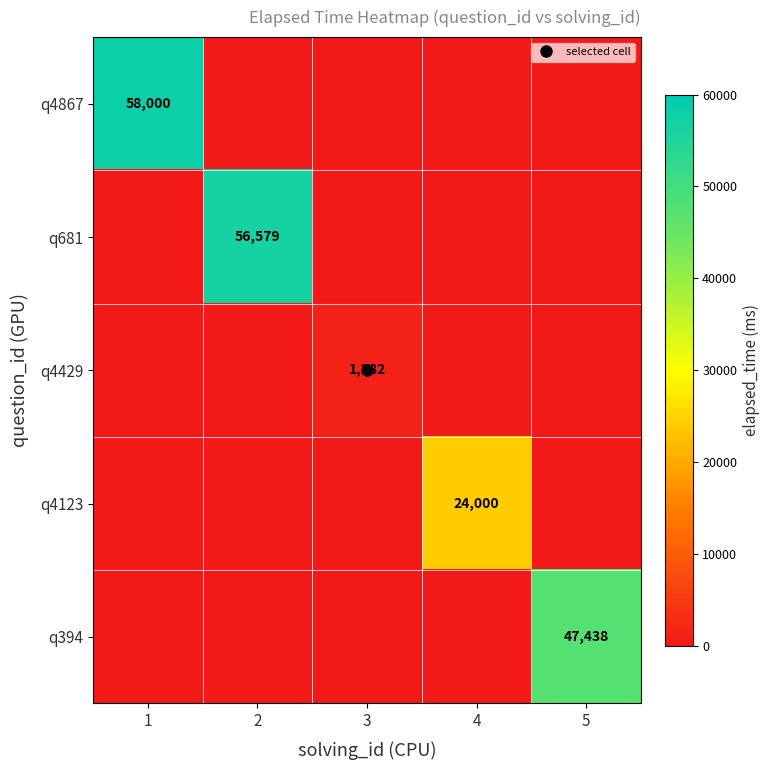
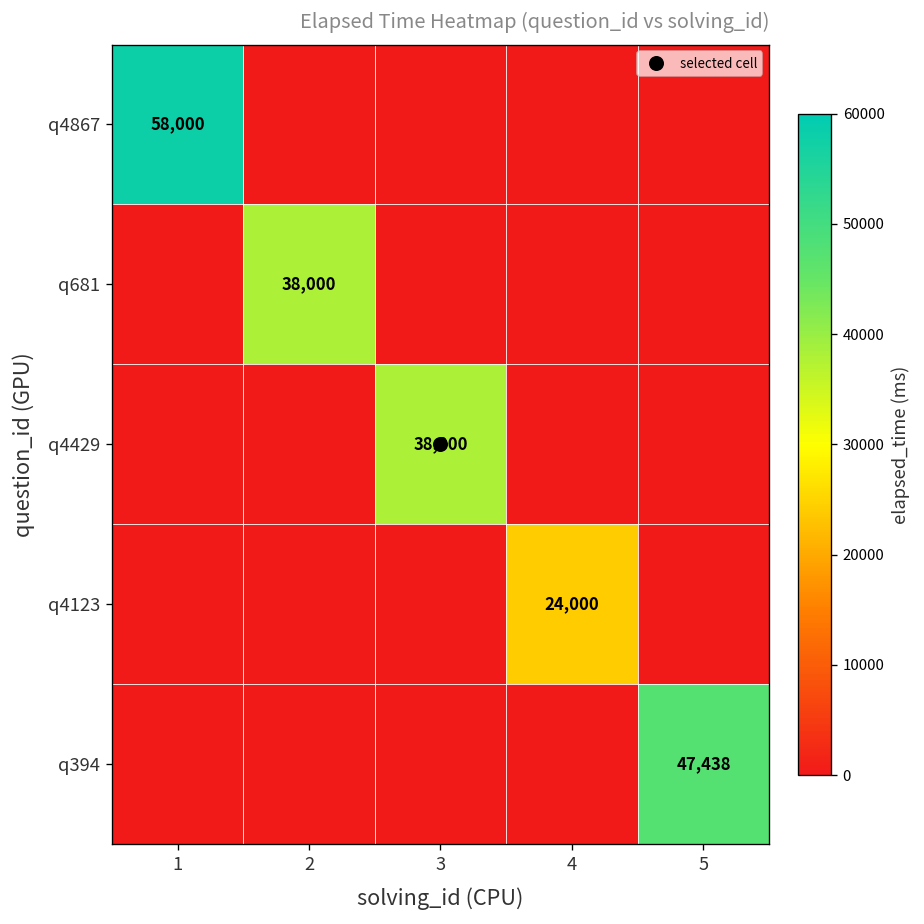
  {
    "q4867": {
      "1": "58,000"
    },
    "q681": {
-     "2": "56,579"
+     "2": "38,000"
    },
    "q4429": {
-     "3": "1,282"
+     "3": "38,000"
    },
    "q4123": {
      "4": "24,000"
    },
    "q394": {
      "5": "47,438"
    }
  }
